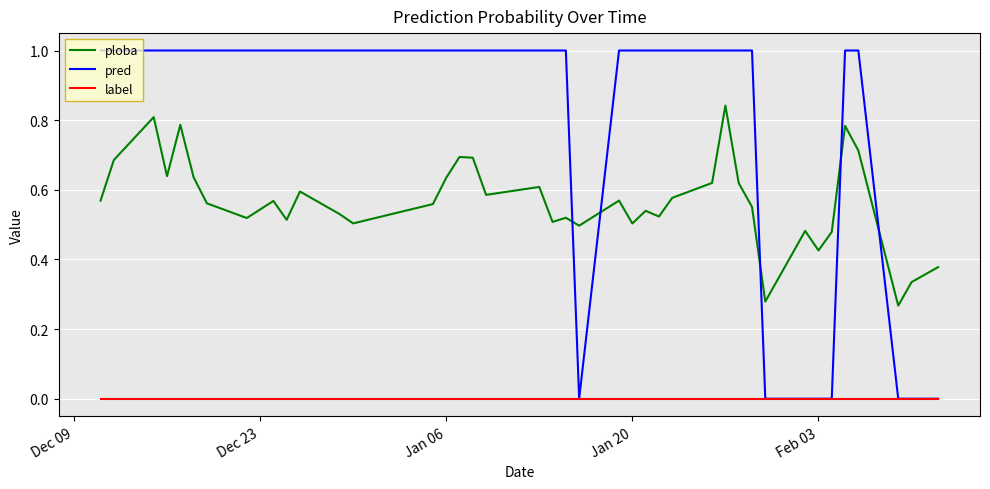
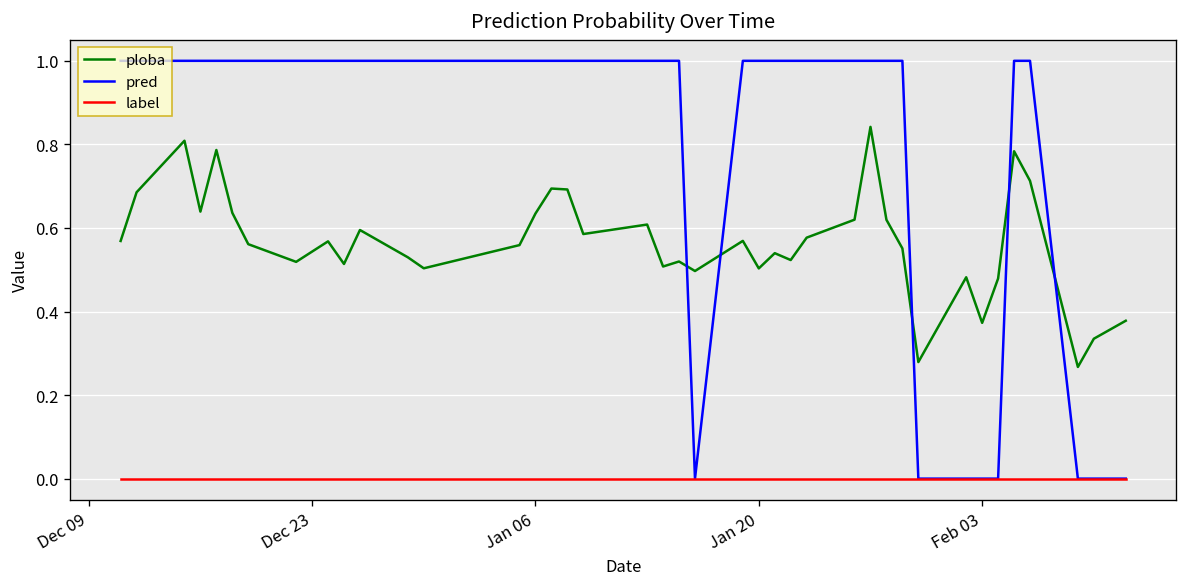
  {
    "ploba": {
      "Jan 06": 0.63,
      "Jan 20": 0.50,
-     "Feb 03": 0.43
+     "Feb 03": 0.37
    },
    "pred": {
      "Jan 06": 1.00,
      "Jan 20": 1.00
    },
    "label": {
      "Jan 06": 0.00,
      "Jan 20": 0.00
    }
  }
